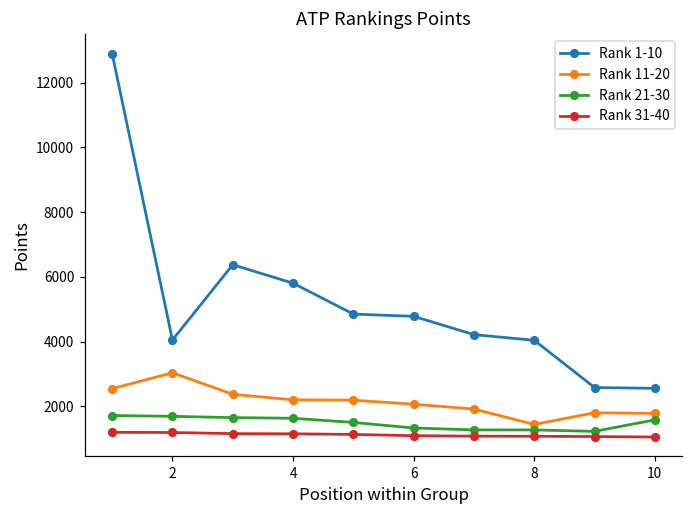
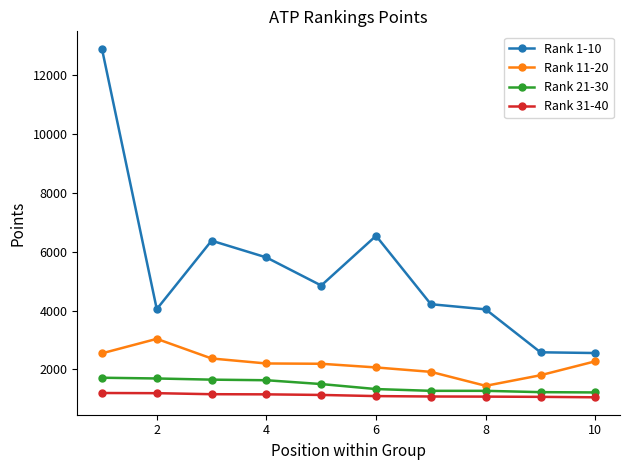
  {
    "Rank 1-10": {
      "2": 4000,
      "4": 5800,
-     "6": 4800,
+     "6": 6500,
      "8": 4000,
      "10": 2600
    },
    "Rank 11-20": {
      "2": 3000,
      "4": 2200,
      "6": 2100,
      "8": 1400,
-     "10": 1800
+     "10": 2300
    },
    "Rank 21-30": {
      "2": 1700,
      "4": 1600,
      "6": 1300,
      "8": 1300,
-     "10": 1600
+     "10": 1200
    },
    "Rank 31-40": {
      "2": 1200,
      "4": 1200,
      "6": 1100,
      "8": 1100,
      "10": 1100
    }
  }
